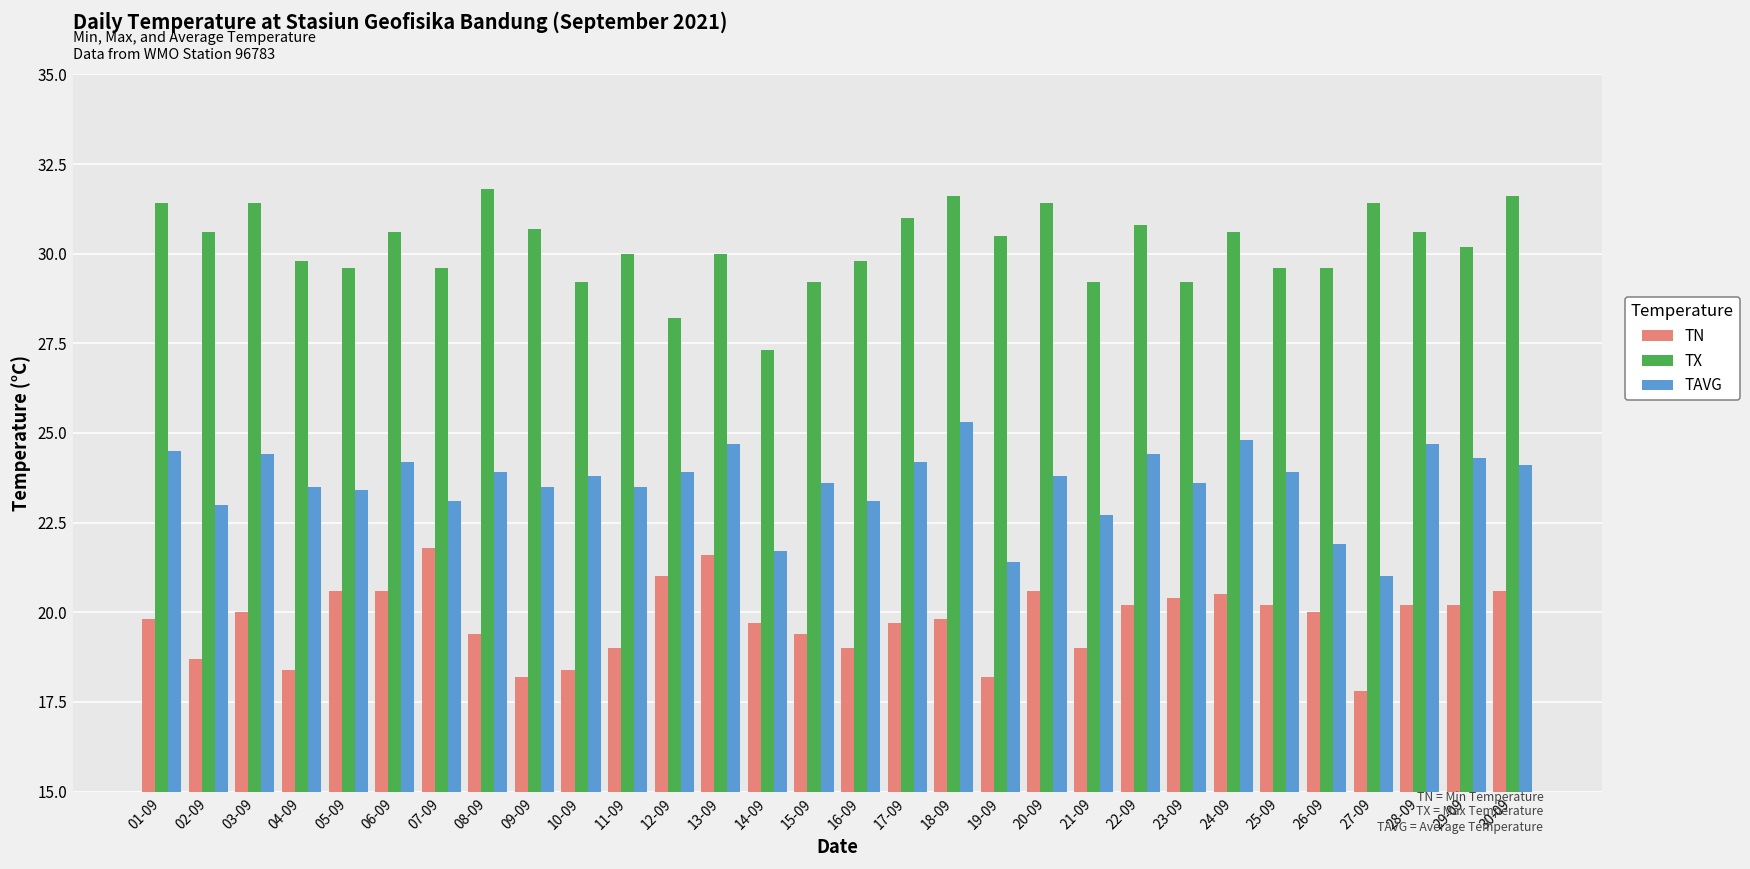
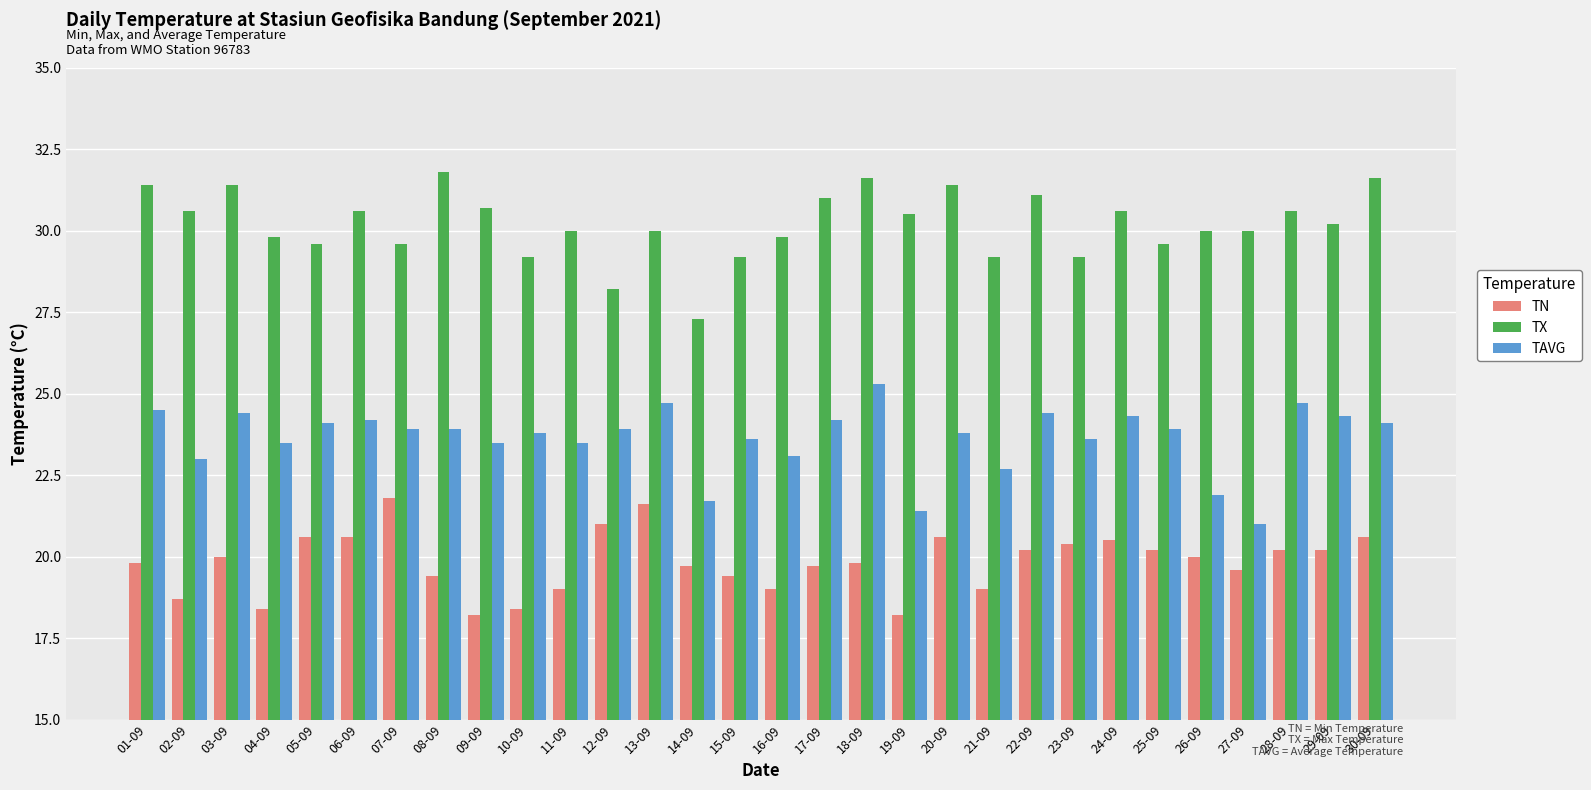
  {
    "TN": {
      "01-09": 19.8,
      "02-09": 18.7,
      "03-09": 20.0,
      "04-09": 18.4,
      "05-09": 20.6,
      "06-09": 20.6,
      "07-09": 21.8,
      "08-09": 19.4,
      "09-09": 18.2,
      "10-09": 18.4,
      "11-09": 19.0,
      "12-09": 21.0,
      "13-09": 21.6,
      "14-09": 19.7,
      "15-09": 19.4,
      "16-09": 19.0,
      "17-09": 19.7,
      "18-09": 19.8,
      "19-09": 18.2,
      "20-09": 20.6,
      "21-09": 19.0,
      "22-09": 20.2,
      "23-09": 20.4,
      "24-09": 20.5,
      "25-09": 20.2,
      "26-09": 20.0,
-     "27-09": 17.8,
+     "27-09": 19.6,
      "28-09": 20.2,
      "29-09": 20.2,
      "30-09": 20.6
    },
    "TX": {
      "01-09": 31.4,
      "02-09": 30.6,
      "03-09": 31.4,
      "04-09": 29.8,
      "05-09": 29.6,
      "06-09": 30.6,
      "07-09": 29.6,
      "08-09": 31.8,
      "09-09": 30.7,
      "10-09": 29.2,
      "11-09": 30.0,
      "12-09": 28.2,
      "13-09": 30.0,
      "14-09": 27.3,
      "15-09": 29.2,
      "16-09": 29.8,
      "17-09": 31.0,
      "18-09": 31.6,
      "19-09": 30.5,
      "20-09": 31.4,
      "21-09": 29.2,
-     "22-09": 30.8,
+     "22-09": 31.1,
      "23-09": 29.2,
      "24-09": 30.6,
      "25-09": 29.6,
-     "26-09": 29.6,
-     "27-09": 31.4,
+     "26-09": 30.0,
+     "27-09": 30.0,
      "28-09": 30.6,
      "29-09": 30.2,
      "30-09": 31.6
    },
    "TAVG": {
      "01-09": 24.5,
      "02-09": 23.0,
      "03-09": 24.4,
      "04-09": 23.5,
-     "05-09": 23.4,
+     "05-09": 24.1,
      "06-09": 24.2,
-     "07-09": 23.1,
+     "07-09": 23.9,
      "08-09": 23.9,
      "09-09": 23.5,
      "10-09": 23.8,
      "11-09": 23.5,
      "12-09": 23.9,
      "13-09": 24.7,
      "14-09": 21.7,
      "15-09": 23.6,
      "16-09": 23.1,
      "17-09": 24.2,
      "18-09": 25.3,
      "19-09": 21.4,
      "20-09": 23.8,
      "21-09": 22.7,
      "22-09": 24.4,
      "23-09": 23.6,
-     "24-09": 24.8,
+     "24-09": 24.3,
      "25-09": 23.9,
      "26-09": 21.9,
      "27-09": 21.0,
      "28-09": 24.7,
      "29-09": 24.3,
      "30-09": 24.1
    }
  }
